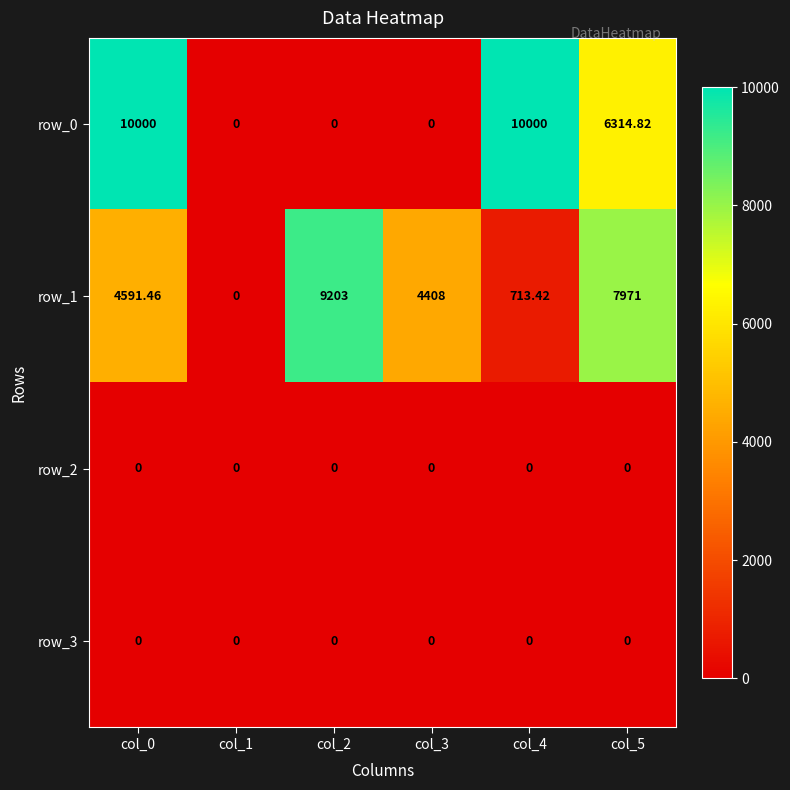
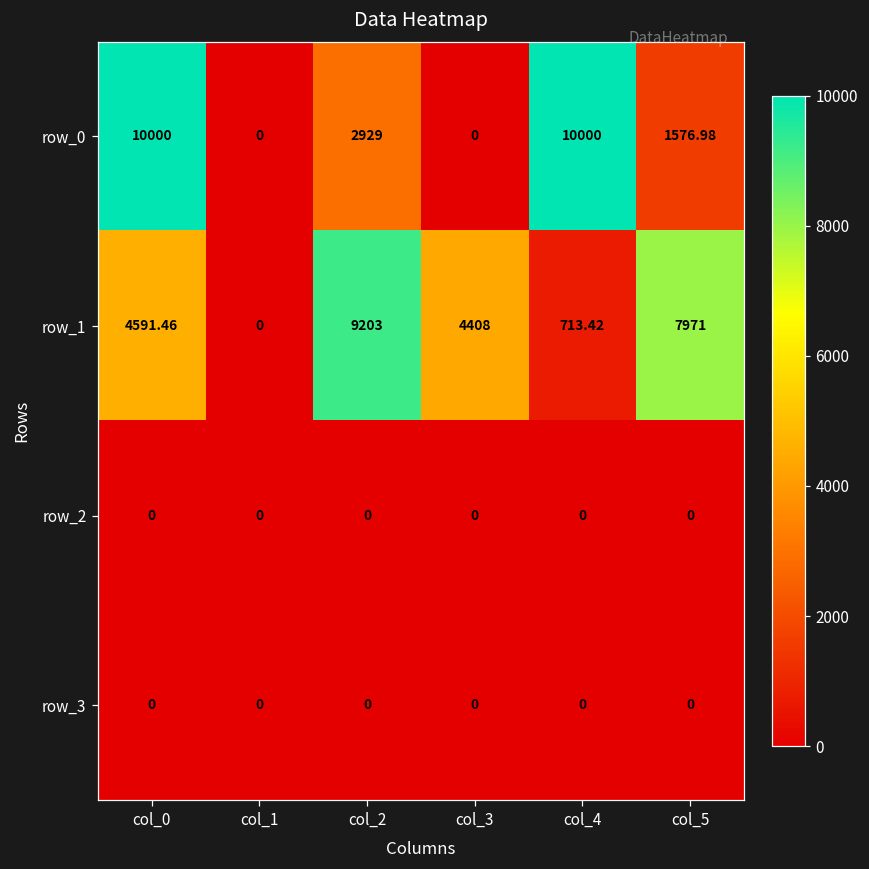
  {
    "row_0": {
      "col_0": 10000,
      "col_1": 0,
-     "col_2": 0,
+     "col_2": 2929,
      "col_3": 0,
      "col_4": 10000,
-     "col_5": 6314.82
+     "col_5": 1576.98
    },
    "row_1": {
      "col_0": 4591.46,
      "col_1": 0,
      "col_2": 9203,
      "col_3": 4408,
      "col_4": 713.42,
      "col_5": 7971
    },
    "row_2": {
      "col_0": 0,
      "col_1": 0,
      "col_2": 0,
      "col_3": 0,
      "col_4": 0,
      "col_5": 0
    },
    "row_3": {
      "col_0": 0,
      "col_1": 0,
      "col_2": 0,
      "col_3": 0,
      "col_4": 0,
      "col_5": 0
    }
  }
